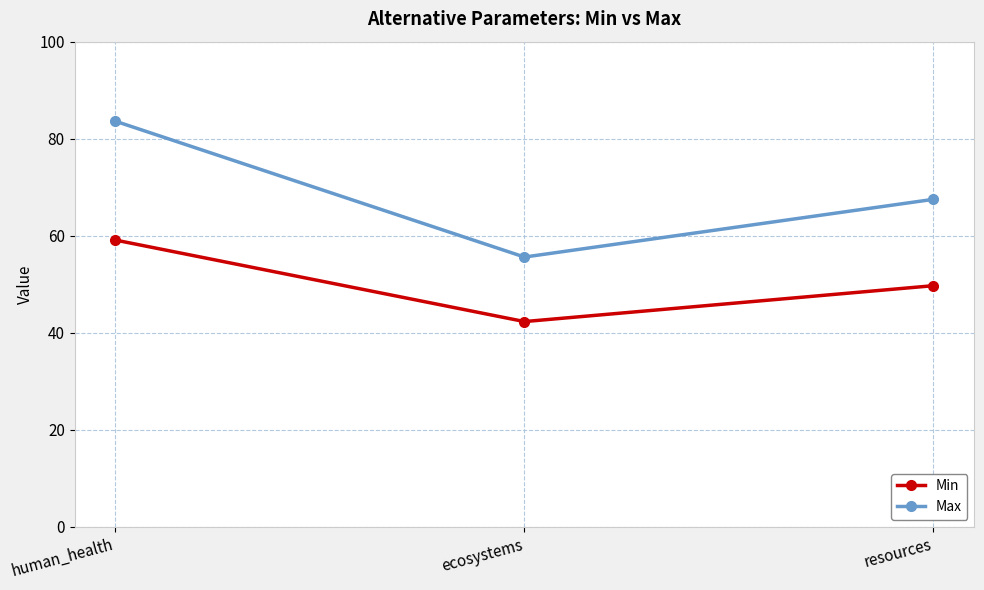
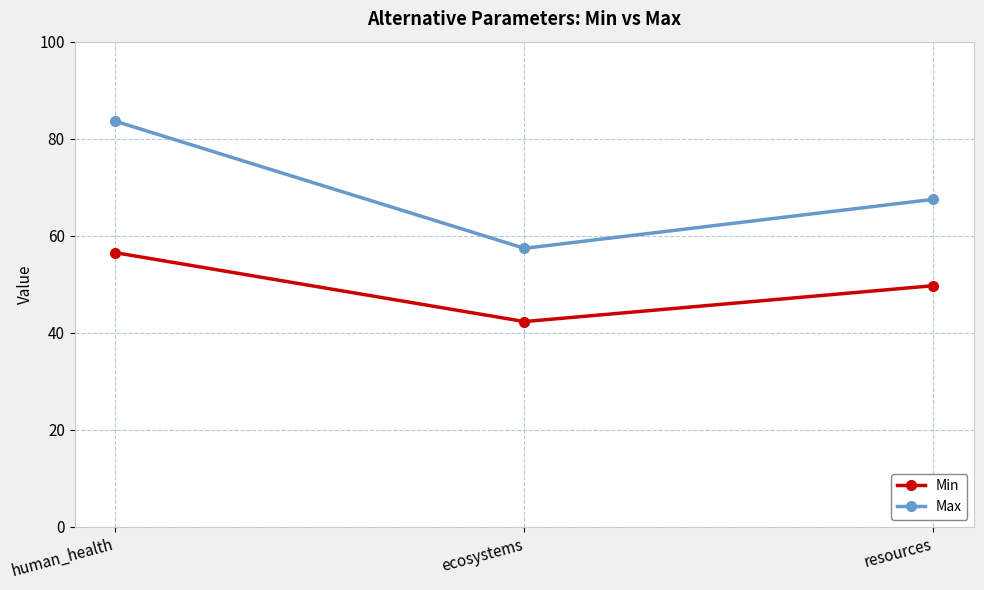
  {
    "Min": {
-     "human_health": 59,
+     "human_health": 57,
      "ecosystems": 42,
      "resources": 50
    },
    "Max": {
      "human_health": 84,
-     "ecosystems": 56,
+     "ecosystems": 57,
      "resources": 68
    }
  }
